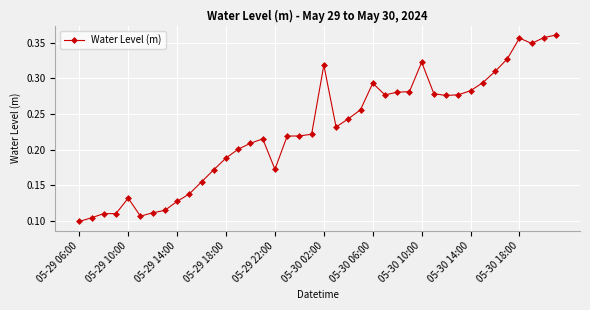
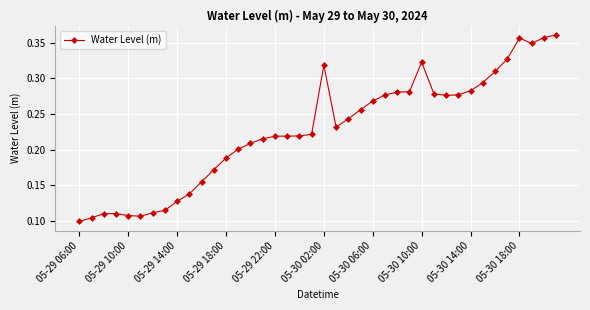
  {
    "05-29 06:00": 0.10,
-   "05-29 10:00": 0.13,
+   "05-29 10:00": 0.11,
    "05-29 14:00": 0.13,
    "05-29 18:00": 0.19,
-   "05-29 22:00": 0.17,
+   "05-29 22:00": 0.22,
    "05-30 02:00": 0.32,
-   "05-30 06:00": 0.29,
+   "05-30 06:00": 0.27,
    "05-30 10:00": 0.32,
    "05-30 14:00": 0.28,
    "05-30 18:00": 0.36
  }
